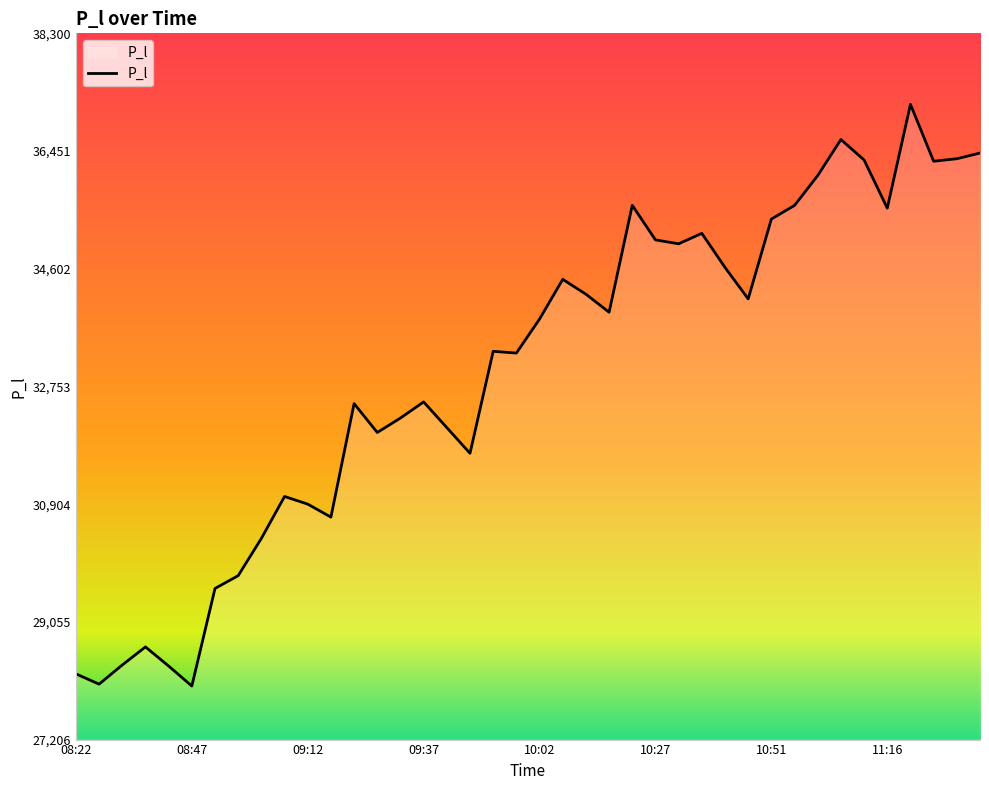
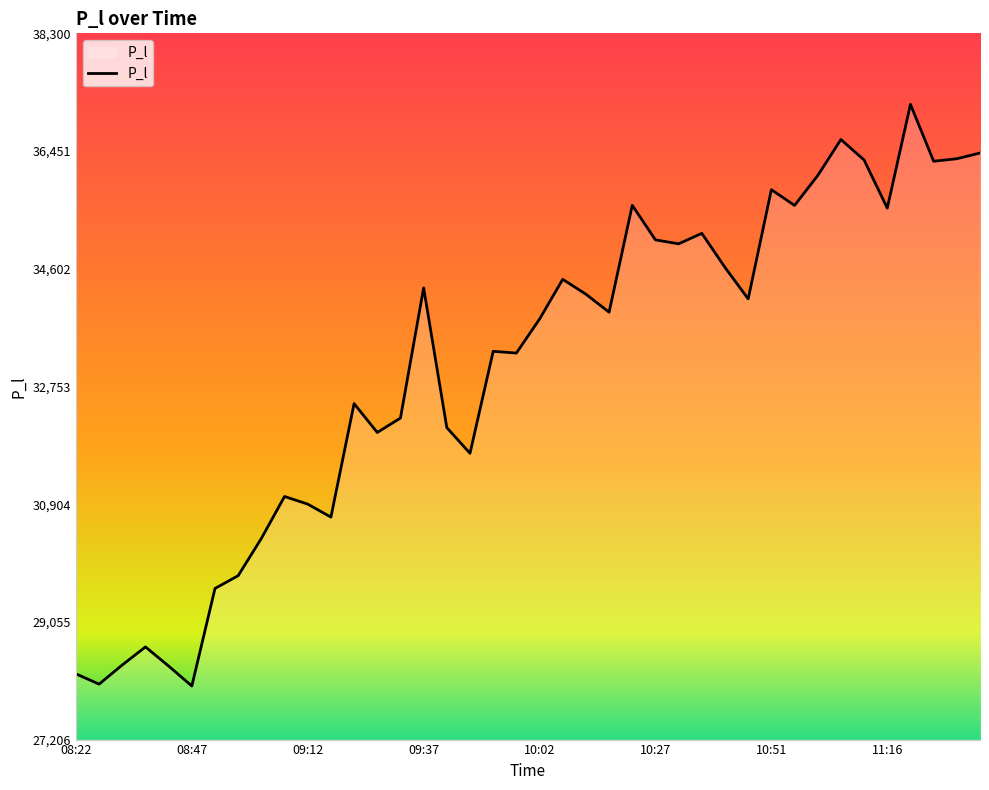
  {
    "08:22": "28,200",
    "08:47": "28,000",
    "09:12": "30,900",
-   "09:37": "32,500",
+   "09:37": "34,300",
    "10:02": "33,800",
    "10:27": "35,100",
-   "10:51": "35,400",
+   "10:51": "35,800",
    "11:16": "35,600"
  }
